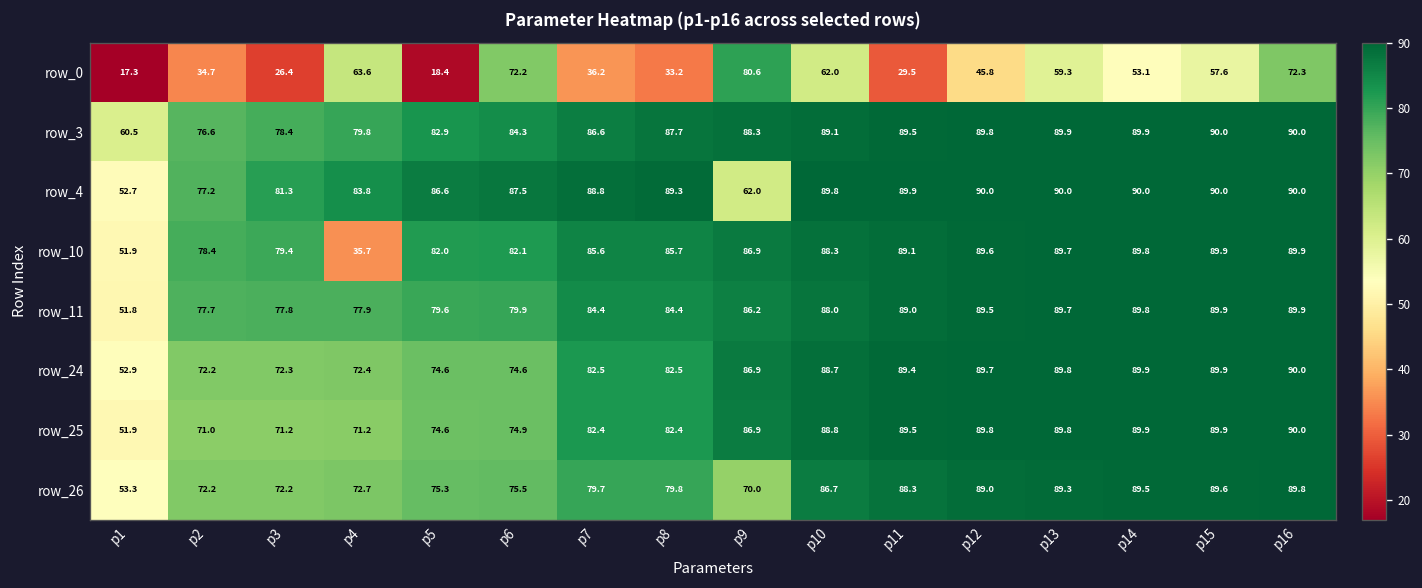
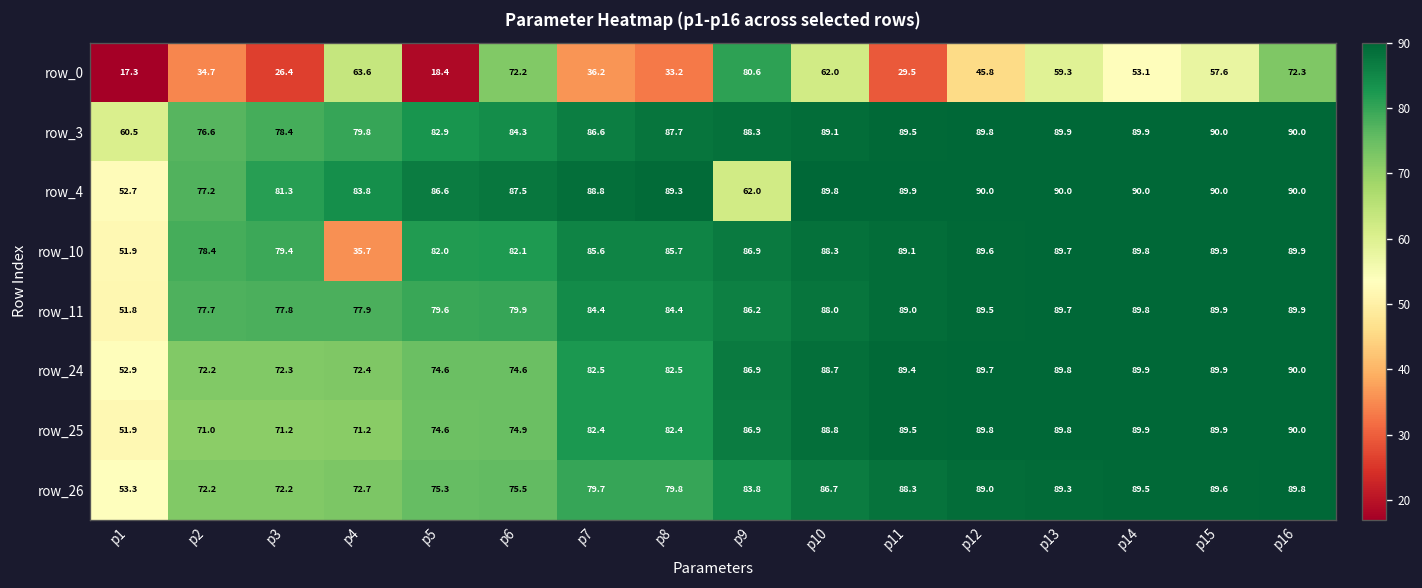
  {
    "row_0": {
      "p1": 17.3,
      "p2": 34.7,
      "p3": 26.4,
      "p4": 63.6,
      "p5": 18.4,
      "p6": 72.2,
      "p7": 36.2,
      "p8": 33.2,
      "p9": 80.6,
      "p10": 62.0,
      "p11": 29.5,
      "p12": 45.8,
      "p13": 59.3,
      "p14": 53.1,
      "p15": 57.6,
      "p16": 72.3
    },
    "row_3": {
      "p1": 60.5,
      "p2": 76.6,
      "p3": 78.4,
      "p4": 79.8,
      "p5": 82.9,
      "p6": 84.3,
      "p7": 86.6,
      "p8": 87.7,
      "p9": 88.3,
      "p10": 89.1,
      "p11": 89.5,
      "p12": 89.8,
      "p13": 89.9,
      "p14": 89.9,
      "p15": 90.0,
      "p16": 90.0
    },
    "row_4": {
      "p1": 52.7,
      "p2": 77.2,
      "p3": 81.3,
      "p4": 83.8,
      "p5": 86.6,
      "p6": 87.5,
      "p7": 88.8,
      "p8": 89.3,
      "p9": 62.0,
      "p10": 89.8,
      "p11": 89.9,
      "p12": 90.0,
      "p13": 90.0,
      "p14": 90.0,
      "p15": 90.0,
      "p16": 90.0
    },
    "row_10": {
      "p1": 51.9,
      "p2": 78.4,
      "p3": 79.4,
      "p4": 35.7,
      "p5": 82.0,
      "p6": 82.1,
      "p7": 85.6,
      "p8": 85.7,
      "p9": 86.9,
      "p10": 88.3,
      "p11": 89.1,
      "p12": 89.6,
      "p13": 89.7,
      "p14": 89.8,
      "p15": 89.9,
      "p16": 89.9
    },
    "row_11": {
      "p1": 51.8,
      "p2": 77.7,
      "p3": 77.8,
      "p4": 77.9,
      "p5": 79.6,
      "p6": 79.9,
      "p7": 84.4,
      "p8": 84.4,
      "p9": 86.2,
      "p10": 88.0,
      "p11": 89.0,
      "p12": 89.5,
      "p13": 89.7,
      "p14": 89.8,
      "p15": 89.9,
      "p16": 89.9
    },
    "row_24": {
      "p1": 52.9,
      "p2": 72.2,
      "p3": 72.3,
      "p4": 72.4,
      "p5": 74.6,
      "p6": 74.6,
      "p7": 82.5,
      "p8": 82.5,
      "p9": 86.9,
      "p10": 88.7,
      "p11": 89.4,
      "p12": 89.7,
      "p13": 89.8,
      "p14": 89.9,
      "p15": 89.9,
      "p16": 90.0
    },
    "row_25": {
      "p1": 51.9,
      "p2": 71.0,
      "p3": 71.2,
      "p4": 71.2,
      "p5": 74.6,
      "p6": 74.9,
      "p7": 82.4,
      "p8": 82.4,
      "p9": 86.9,
      "p10": 88.8,
      "p11": 89.5,
      "p12": 89.8,
      "p13": 89.8,
      "p14": 89.9,
      "p15": 89.9,
      "p16": 90.0
    },
    "row_26": {
      "p1": 53.3,
      "p2": 72.2,
      "p3": 72.2,
      "p4": 72.7,
      "p5": 75.3,
      "p6": 75.5,
      "p7": 79.7,
      "p8": 79.8,
-     "p9": 70.0,
+     "p9": 83.8,
      "p10": 86.7,
      "p11": 88.3,
      "p12": 89.0,
      "p13": 89.3,
      "p14": 89.5,
      "p15": 89.6,
      "p16": 89.8
    }
  }
